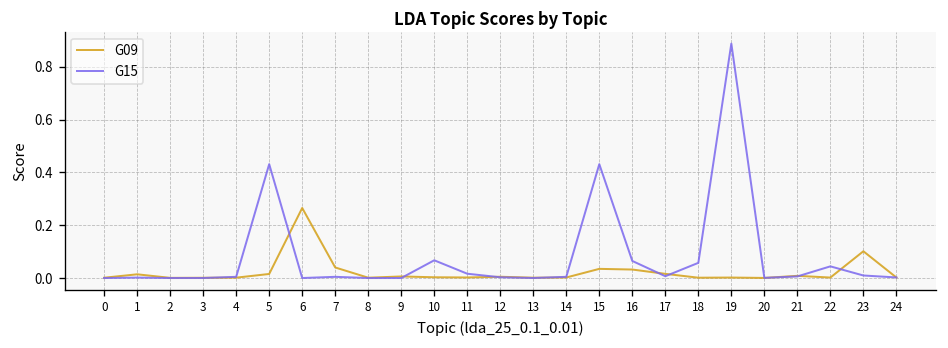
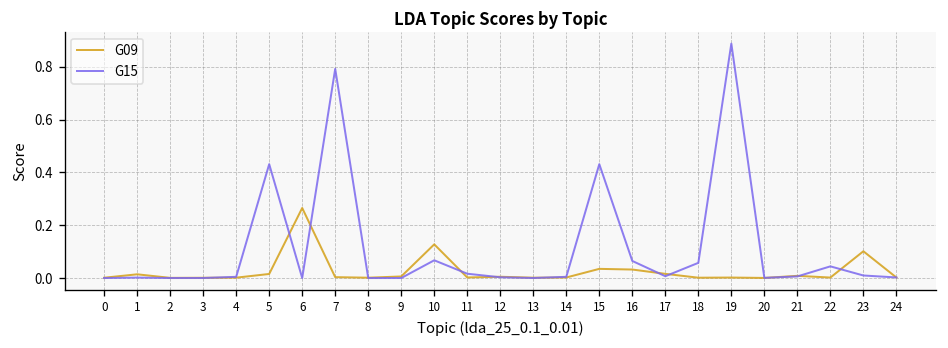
  {
    "G09": {
      "1": 0.01,
      "5": 0.02,
      "6": 0.27,
-     "7": 0.04,
-     "10": 0.00,
+     "7": 0.00,
+     "10": 0.13,
      "11": 0.00,
      "15": 0.03,
      "16": 0.03,
      "18": 0.00,
      "19": 0.00,
      "22": 0.00,
      "23": 0.10
    },
    "G15": {
      "1": 0.00,
      "5": 0.43,
      "6": 0.00,
-     "7": 0.00,
+     "7": 0.79,
      "10": 0.07,
      "11": 0.02,
      "15": 0.43,
      "16": 0.06,
      "18": 0.06,
      "19": 0.89,
      "22": 0.04,
      "23": 0.01
    }
  }
